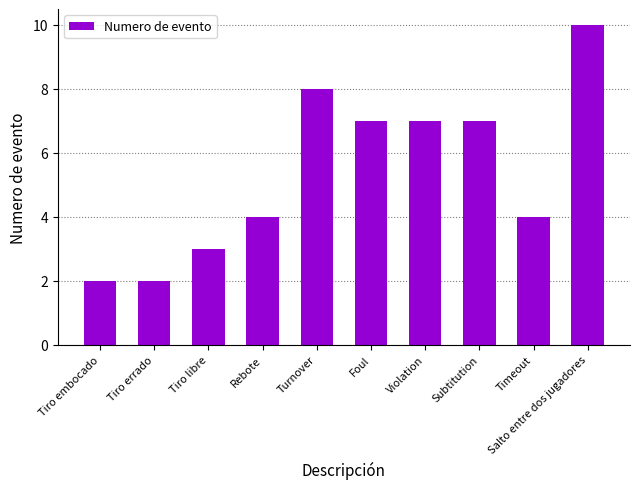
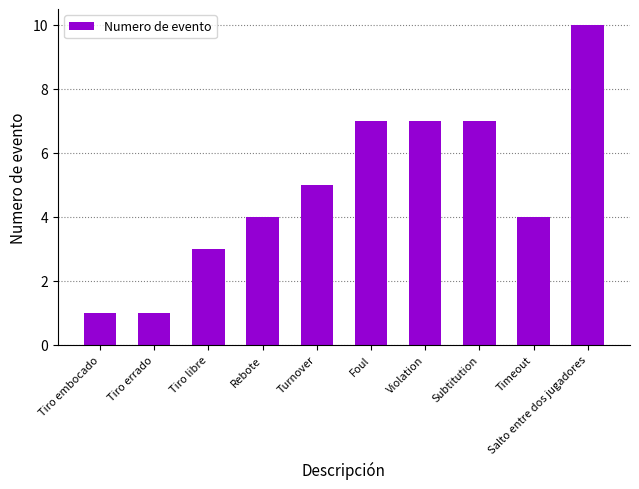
  {
-   "Tiro embocado": 2,
-   "Tiro errado": 2,
+   "Tiro embocado": 1,
+   "Tiro errado": 1,
    "Tiro libre": 3,
    "Rebote": 4,
-   "Turnover": 8,
+   "Turnover": 5,
    "Foul": 7,
    "Violation": 7,
    "Subtitution": 7,
    "Timeout": 4,
    "Salto entre dos jugadores": 10
  }
